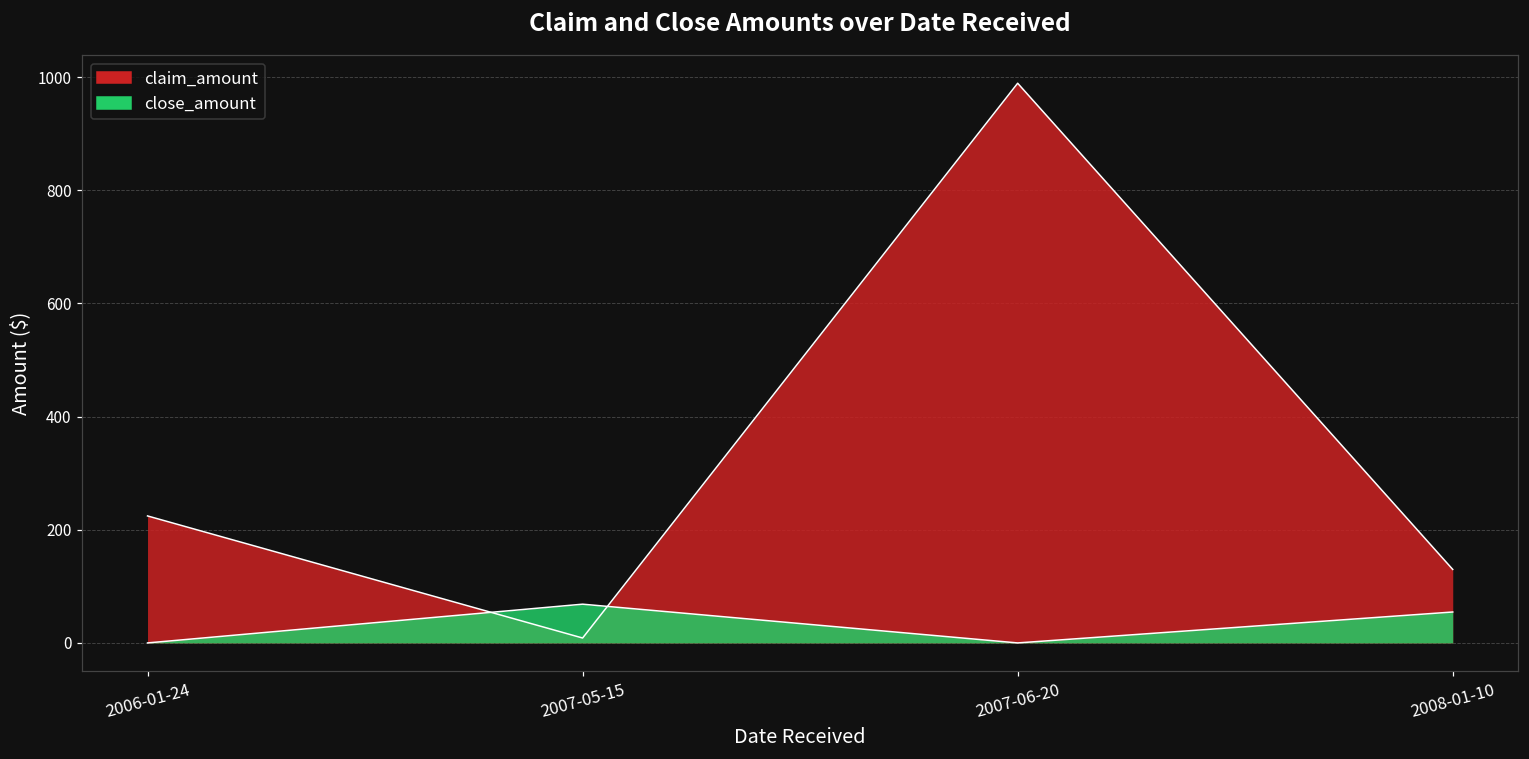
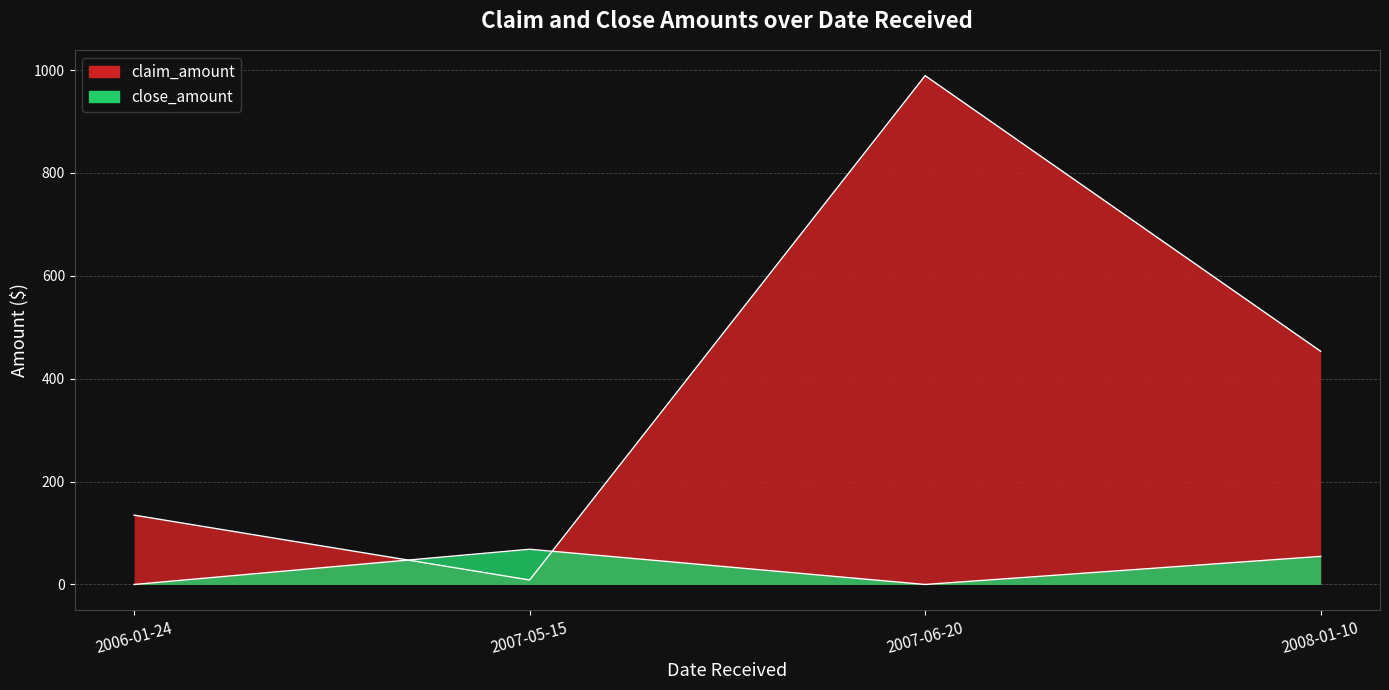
  {
    "claim_amount": {
-     "2006-01-24": 220,
+     "2006-01-24": 130,
      "2007-05-15": 10,
      "2007-06-20": 990,
-     "2008-01-10": 130
+     "2008-01-10": 450
    },
    "close_amount": {
      "2006-01-24": 0,
      "2007-05-15": 70,
      "2007-06-20": 0,
      "2008-01-10": 50
    }
  }
